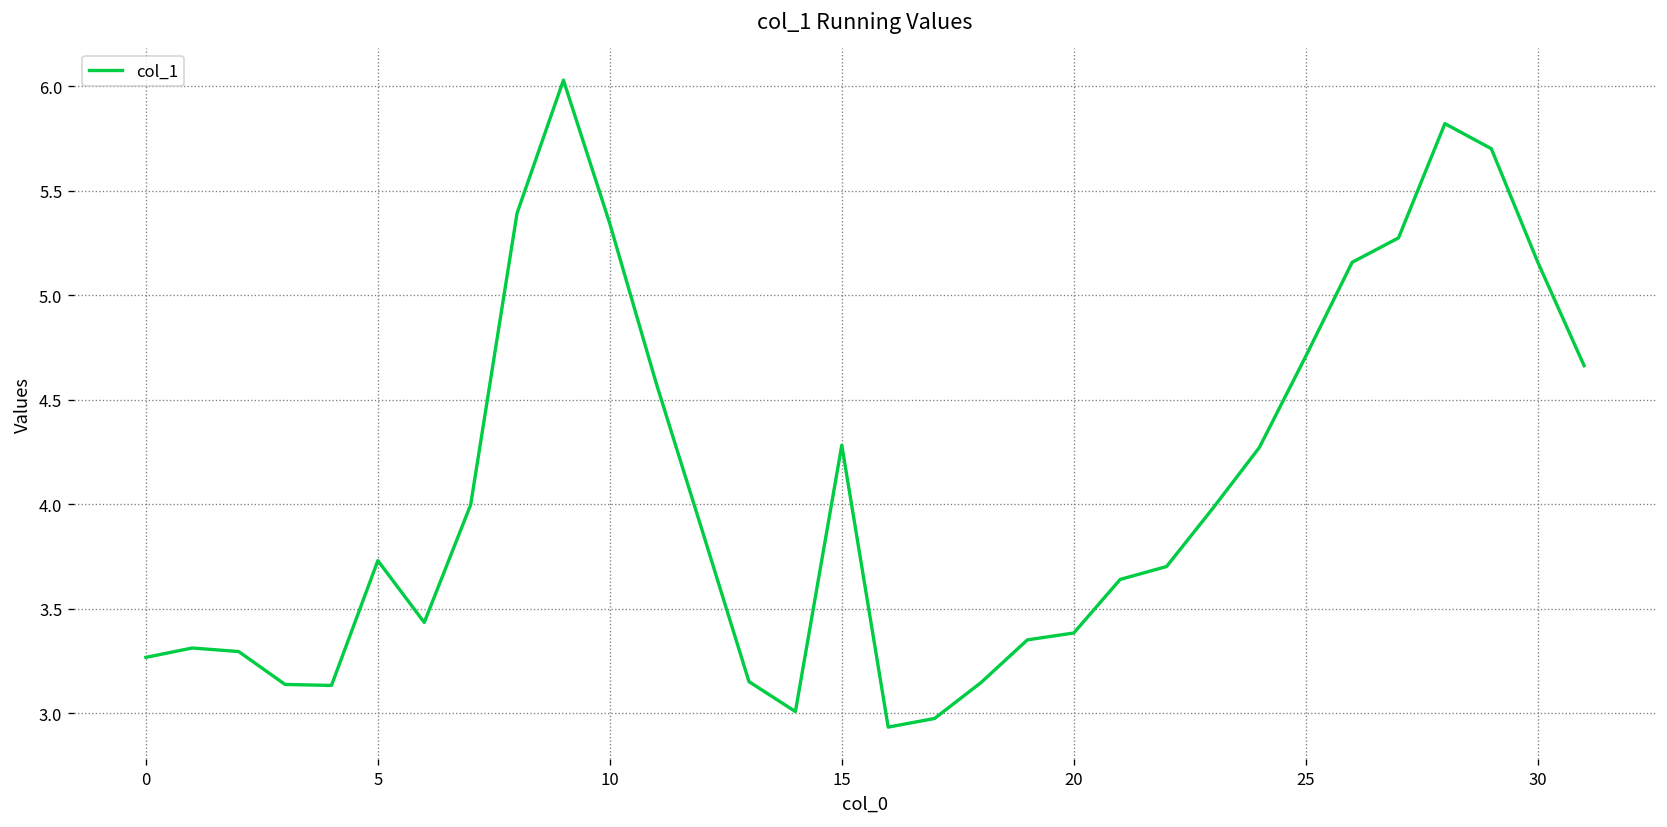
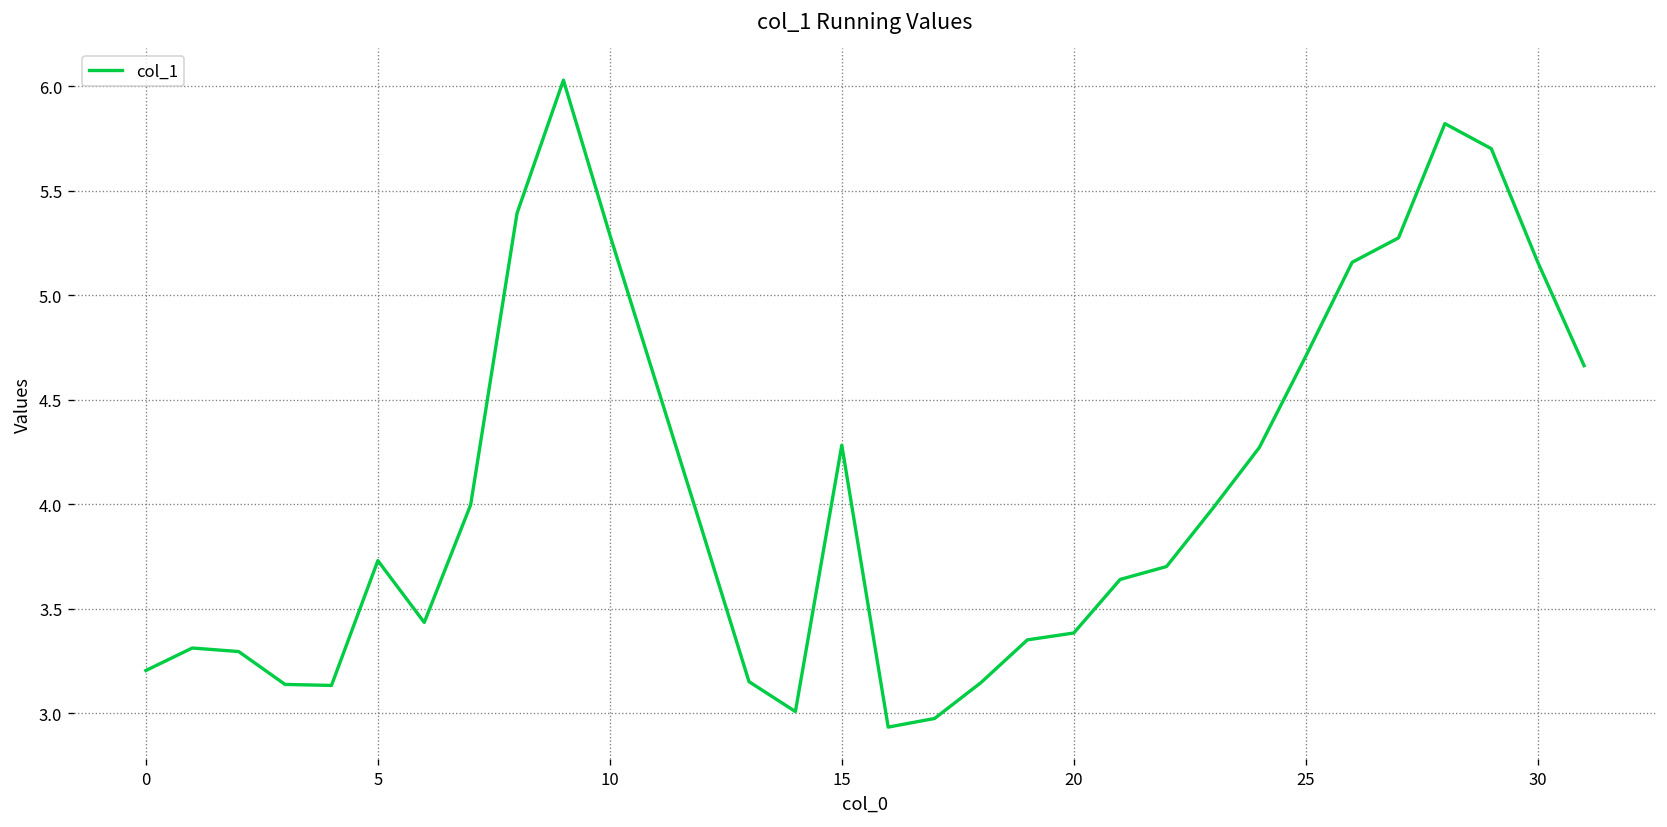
  {
-   "0": 3.27,
+   "0": 3.20,
    "5": 3.73,
-   "10": 5.34,
+   "10": 5.29,
    "15": 4.28,
    "20": 3.38,
    "25": 4.71,
    "30": 5.16
  }
